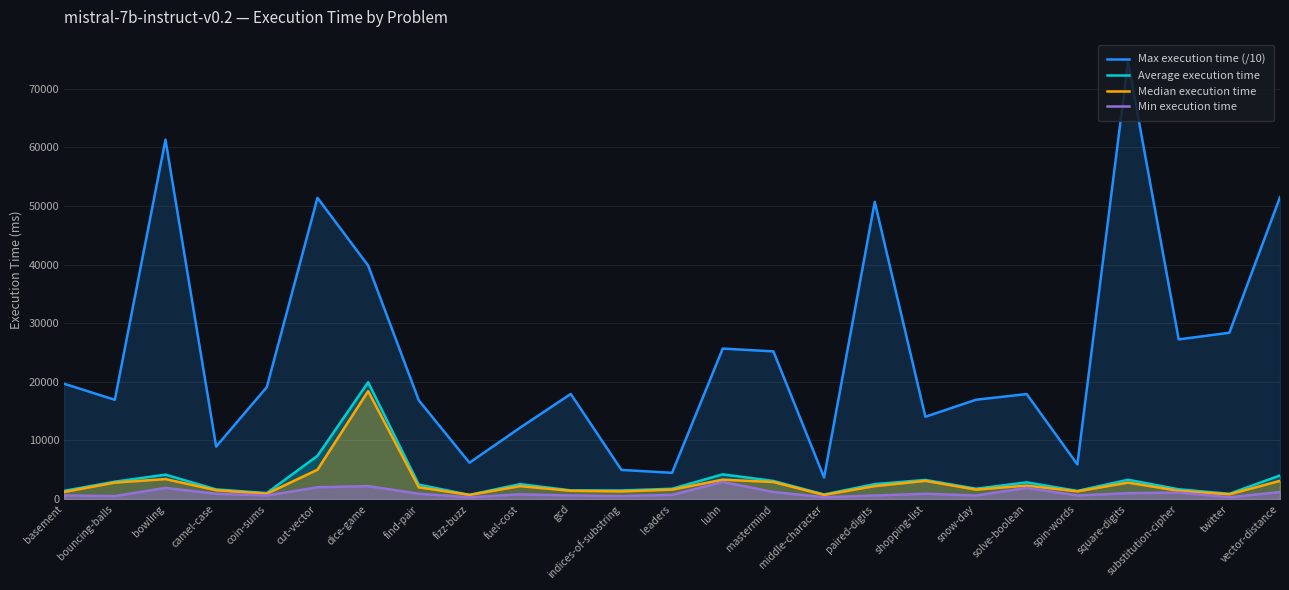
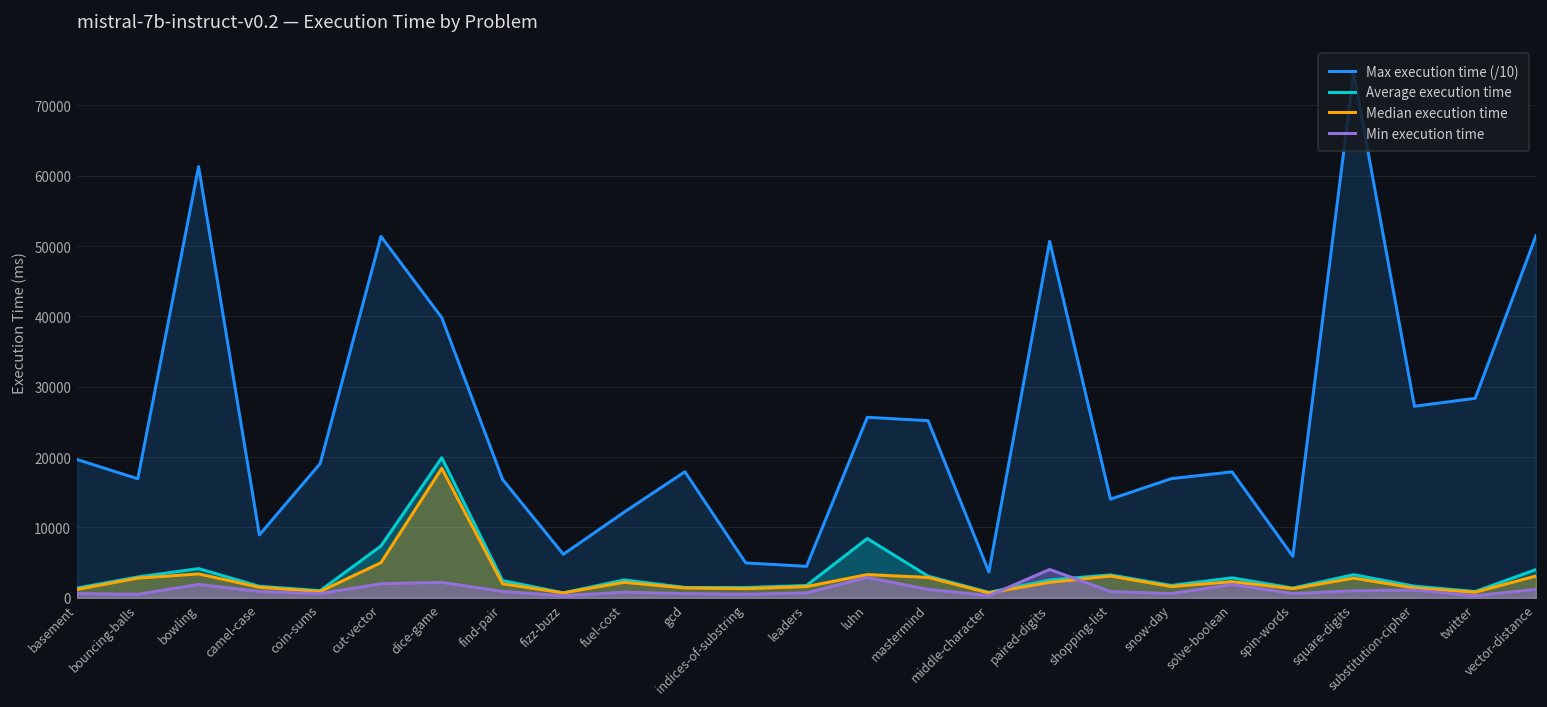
  {
    "Max execution time (/10)": {
      "basement": 20000,
      "bouncing-balls": 17000,
      "bowling": 61000,
      "camel-case": 9000,
      "coin-sums": 19000,
      "cut-vector": 51000,
      "dice-game": 40000,
      "find-pair": 17000,
      "fizz-buzz": 6000,
      "fuel-cost": 12000,
      "gcd": 18000,
      "indices-of-substring": 5000,
      "leaders": 4000,
      "luhn": 26000,
      "mastermind": 25000,
      "middle-character": 4000,
      "paired-digits": 51000,
      "shopping-list": 14000,
      "snow-day": 17000,
      "solve-boolean": 18000,
      "spin-words": 6000,
      "substitution-cipher": 27000,
      "twitter": 28000,
      "vector-distance": 51000
    },
    "Average execution time": {
      "bowling": 4000,
      "cut-vector": 7000,
      "dice-game": 20000,
      "find-pair": 2000,
-     "luhn": 4000,
+     "luhn": 8000,
      "solve-boolean": 3000,
      "square-digits": 3000,
      "vector-distance": 4000
    },
    "Median execution time": {
      "bowling": 3000,
      "cut-vector": 5000,
      "dice-game": 18000,
      "find-pair": 2000,
      "square-digits": 3000,
      "vector-distance": 3000
    },
    "Min execution time": {
      "basement": 1000,
      "bouncing-balls": 1000,
      "bowling": 2000,
      "camel-case": 1000,
      "cut-vector": 2000,
      "dice-game": 2000,
      "find-pair": 1000,
      "fuel-cost": 1000,
      "gcd": 1000,
      "indices-of-substring": 1000,
      "leaders": 1000,
      "mastermind": 1000,
-     "paired-digits": 1000,
+     "paired-digits": 4000,
      "shopping-list": 1000,
      "snow-day": 1000,
      "spin-words": 1000,
      "square-digits": 1000,
      "twitter": 0,
      "vector-distance": 1000
    }
  }
